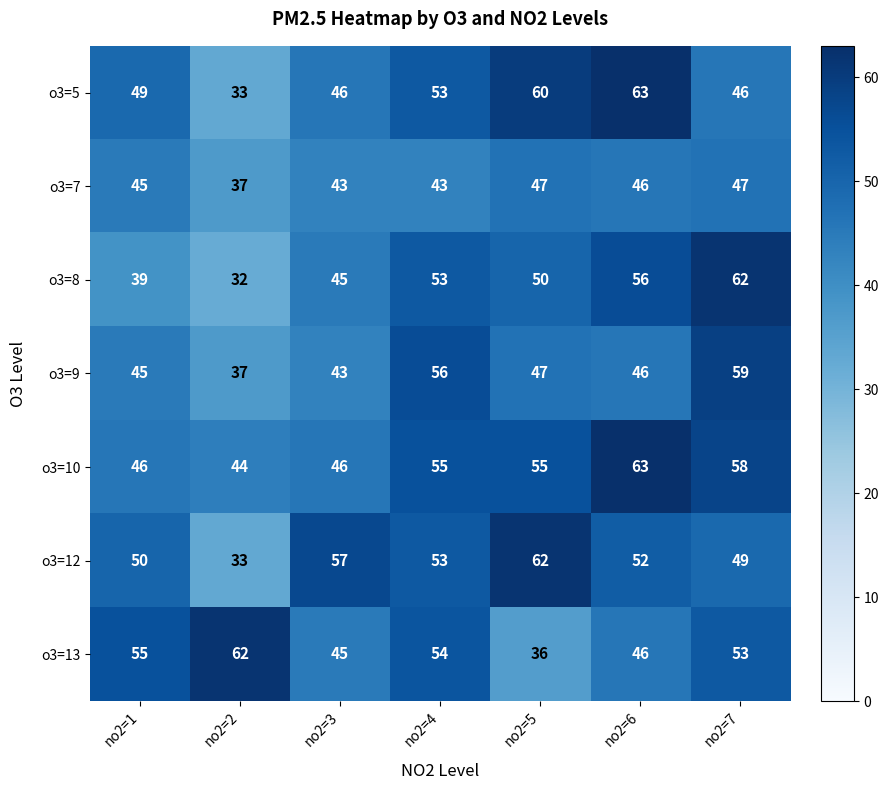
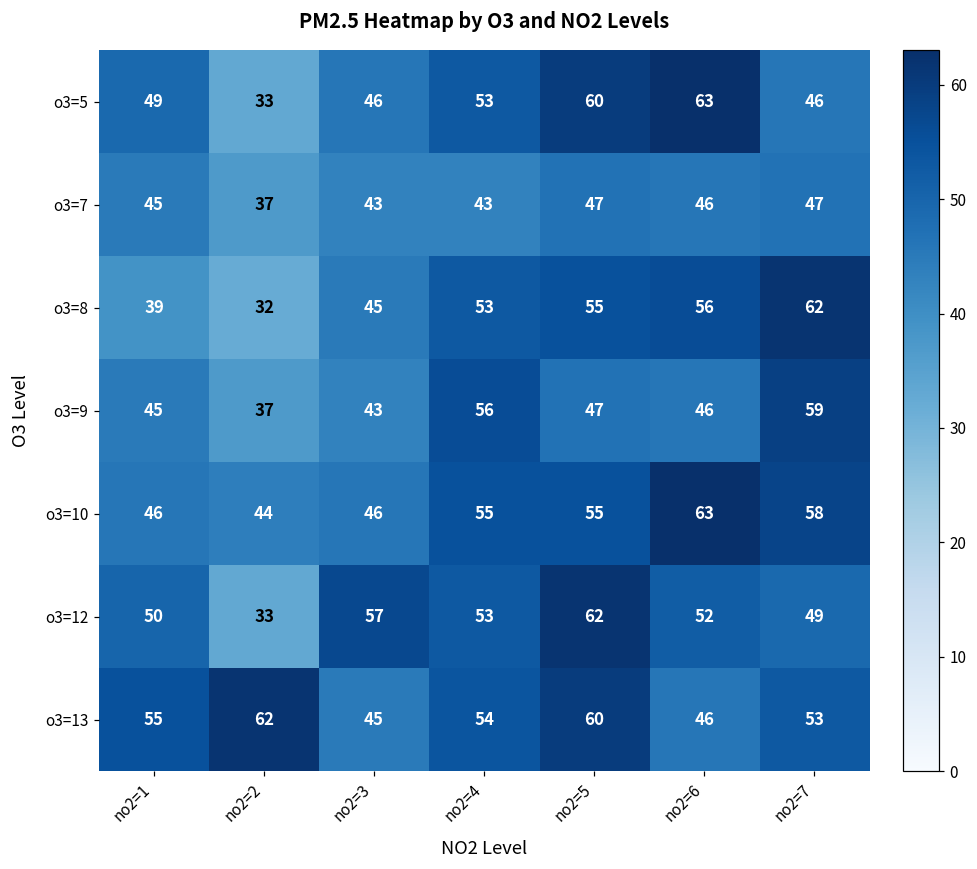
  {
    "o3=5": {
      "no2=1": 49,
      "no2=2": 33,
      "no2=3": 46,
      "no2=4": 53,
      "no2=5": 60,
      "no2=6": 63,
      "no2=7": 46
    },
    "o3=7": {
      "no2=1": 45,
      "no2=2": 37,
      "no2=3": 43,
      "no2=4": 43,
      "no2=5": 47,
      "no2=6": 46,
      "no2=7": 47
    },
    "o3=8": {
      "no2=1": 39,
      "no2=2": 32,
      "no2=3": 45,
      "no2=4": 53,
-     "no2=5": 50,
+     "no2=5": 55,
      "no2=6": 56,
      "no2=7": 62
    },
    "o3=9": {
      "no2=1": 45,
      "no2=2": 37,
      "no2=3": 43,
      "no2=4": 56,
      "no2=5": 47,
      "no2=6": 46,
      "no2=7": 59
    },
    "o3=10": {
      "no2=1": 46,
      "no2=2": 44,
      "no2=3": 46,
      "no2=4": 55,
      "no2=5": 55,
      "no2=6": 63,
      "no2=7": 58
    },
    "o3=12": {
      "no2=1": 50,
      "no2=2": 33,
      "no2=3": 57,
      "no2=4": 53,
      "no2=5": 62,
      "no2=6": 52,
      "no2=7": 49
    },
    "o3=13": {
      "no2=1": 55,
      "no2=2": 62,
      "no2=3": 45,
      "no2=4": 54,
-     "no2=5": 36,
+     "no2=5": 60,
      "no2=6": 46,
      "no2=7": 53
    }
  }
